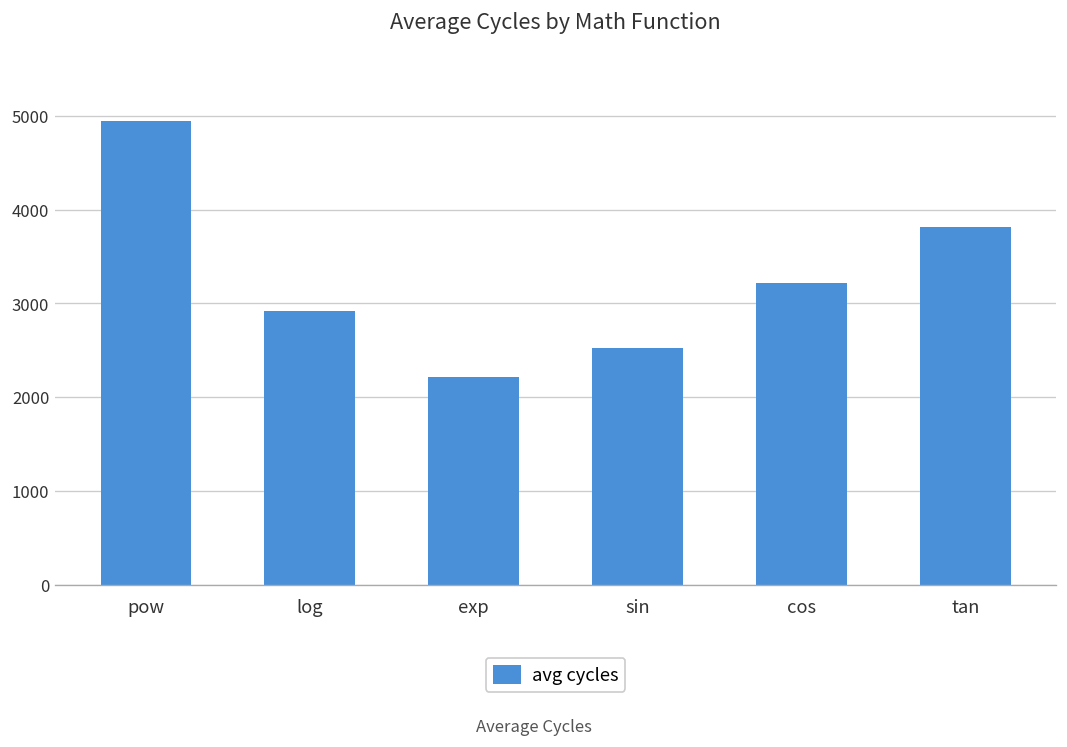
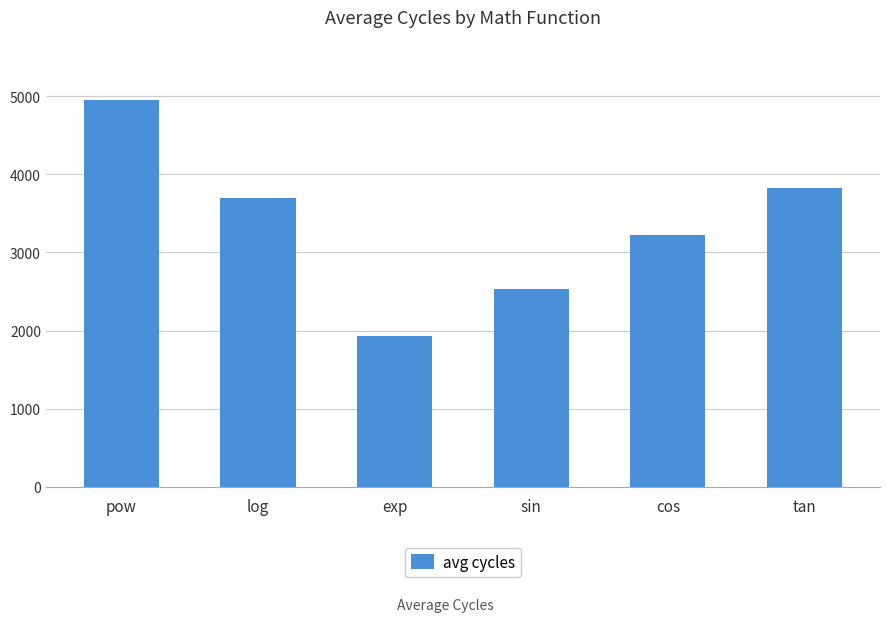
  {
    "pow": 4900,
-   "log": 2900,
-   "exp": 2200,
+   "log": 3700,
+   "exp": 1900,
    "sin": 2500,
    "cos": 3200,
    "tan": 3800
  }
